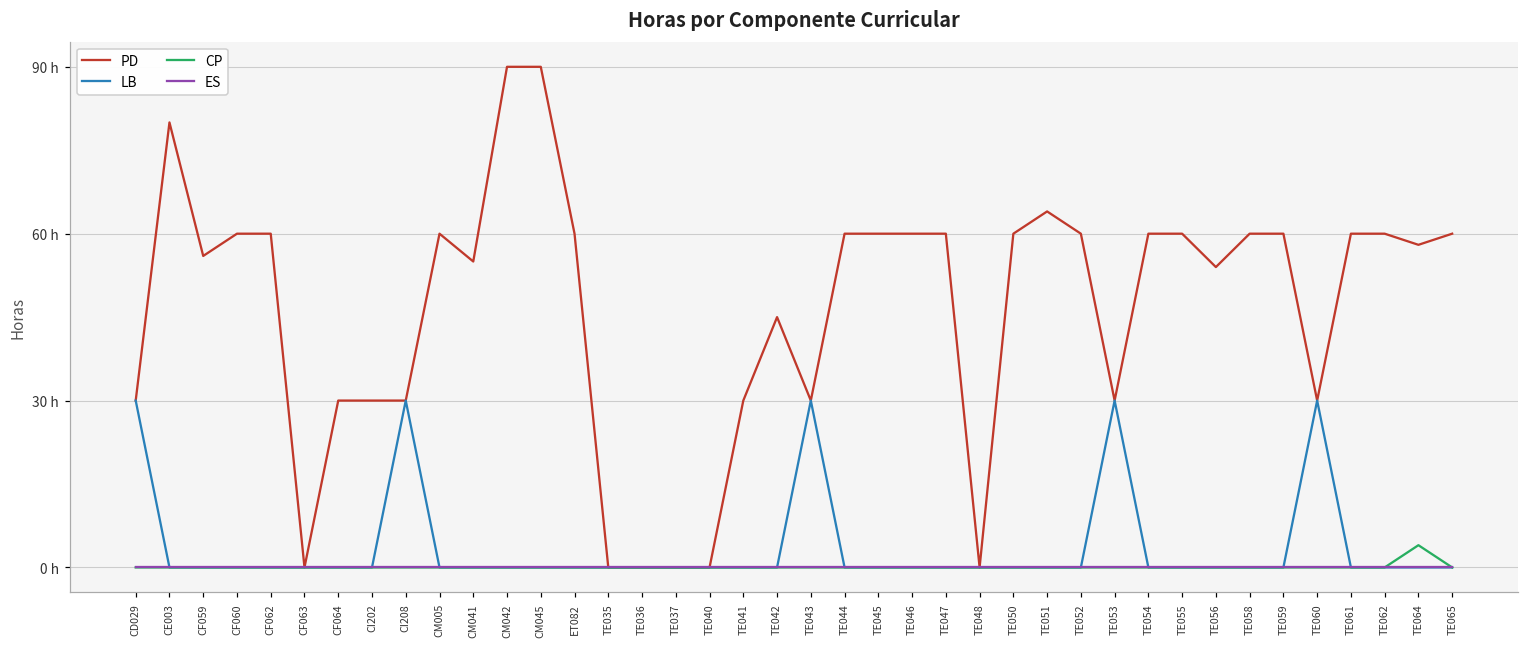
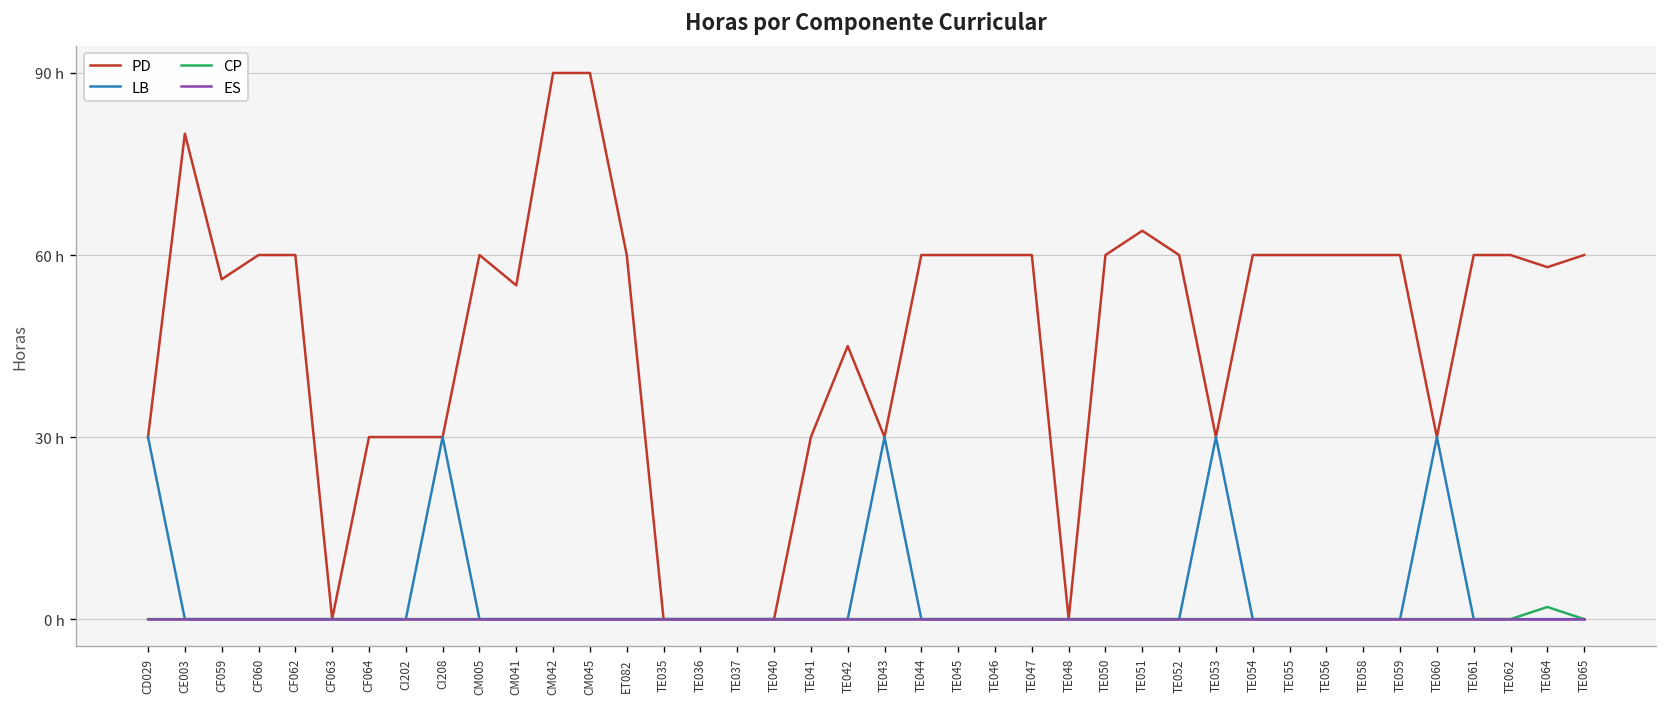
  {
    "PD": {
      "CE003": "80 h",
      "CF059": "56 h",
      "CF060": "60 h",
      "CF062": "60 h",
      "CF064": "30 h",
      "CI202": "30 h",
      "CM005": "60 h",
      "CM041": "55 h",
      "CM042": "90 h",
      "CM045": "90 h",
      "ET082": "60 h",
      "TE041": "30 h",
      "TE042": "45 h",
      "TE044": "60 h",
      "TE045": "60 h",
      "TE046": "60 h",
      "TE047": "60 h",
      "TE050": "60 h",
      "TE051": "64 h",
      "TE052": "60 h",
      "TE054": "60 h",
      "TE055": "60 h",
-     "TE056": "54 h",
+     "TE056": "60 h",
      "TE058": "60 h",
      "TE059": "60 h",
      "TE061": "60 h",
      "TE062": "60 h",
      "TE064": "58 h",
      "TE065": "60 h"
    },
    "CP": {
-     "TE064": "4 h"
+     "TE064": "2 h"
    }
  }
